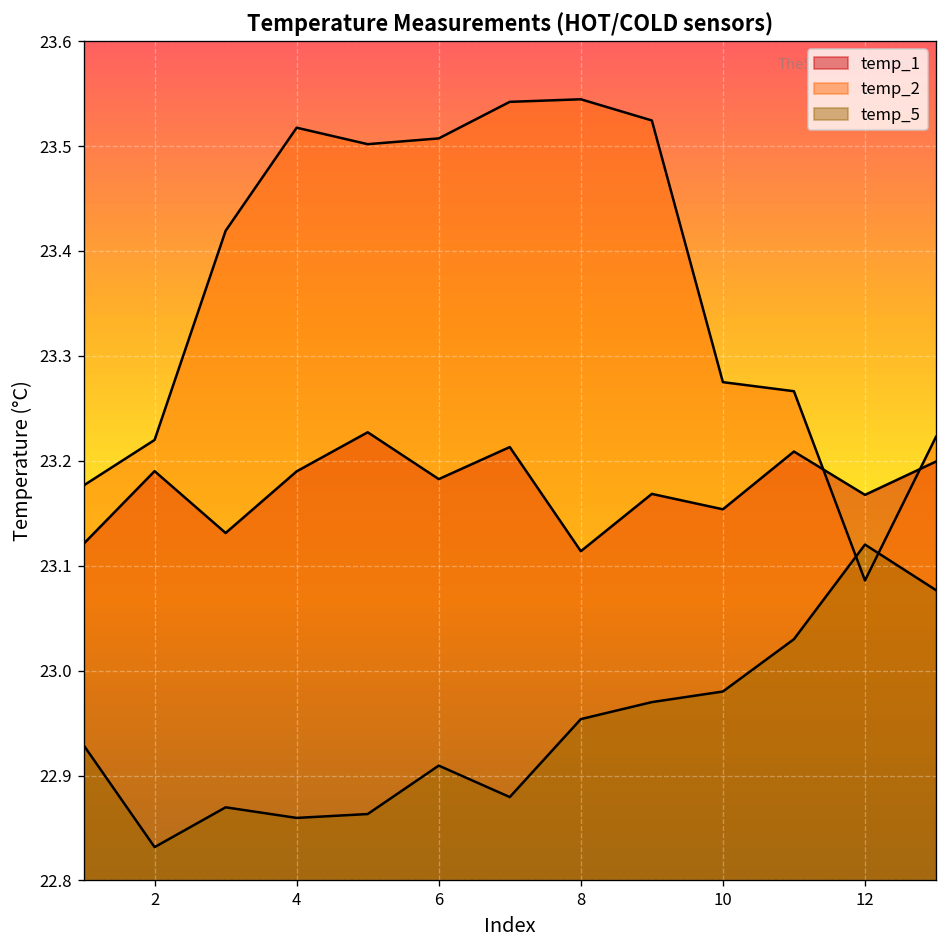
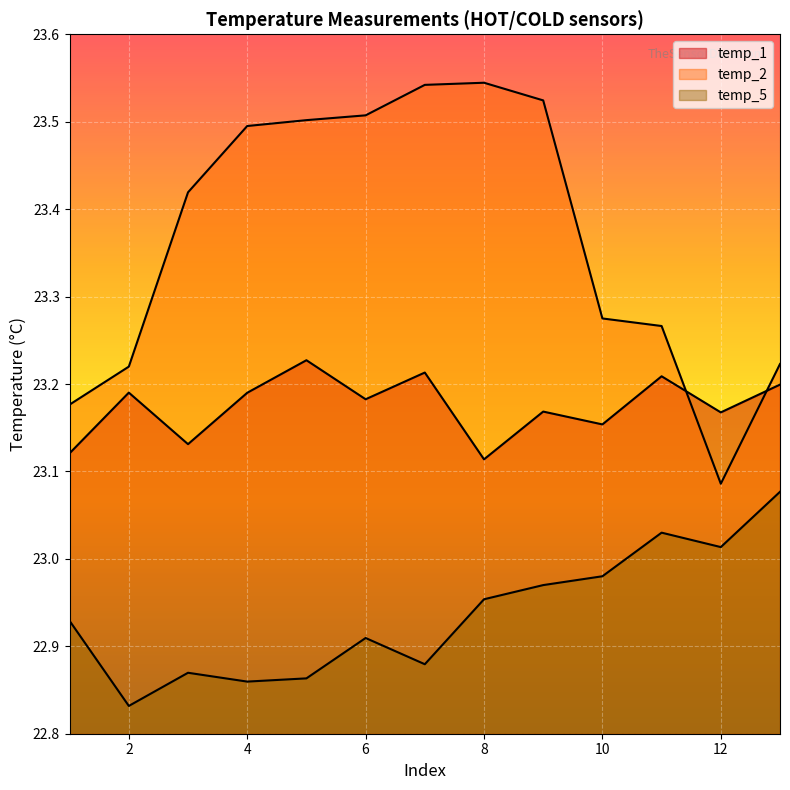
  {
    "temp_1": {
      "2": 23.19,
      "4": 23.19,
      "6": 23.18,
      "8": 23.11,
      "10": 23.15,
      "12": 23.17
    },
    "temp_2": {
      "2": 23.22,
-     "4": 23.52,
+     "4": 23.50,
      "6": 23.51,
      "8": 23.54,
      "10": 23.27,
      "12": 23.09
    },
    "temp_5": {
      "2": 22.83,
      "4": 22.86,
      "6": 22.91,
      "8": 22.95,
      "10": 22.98,
-     "12": 23.12
+     "12": 23.01
    }
  }
